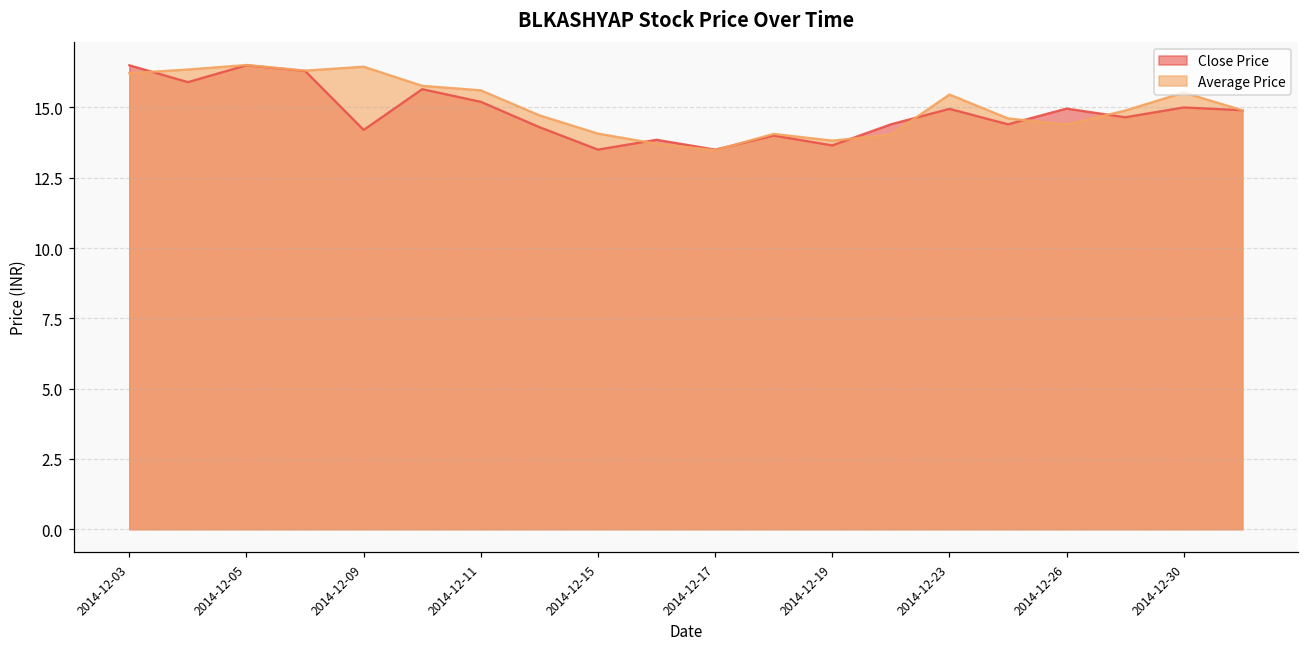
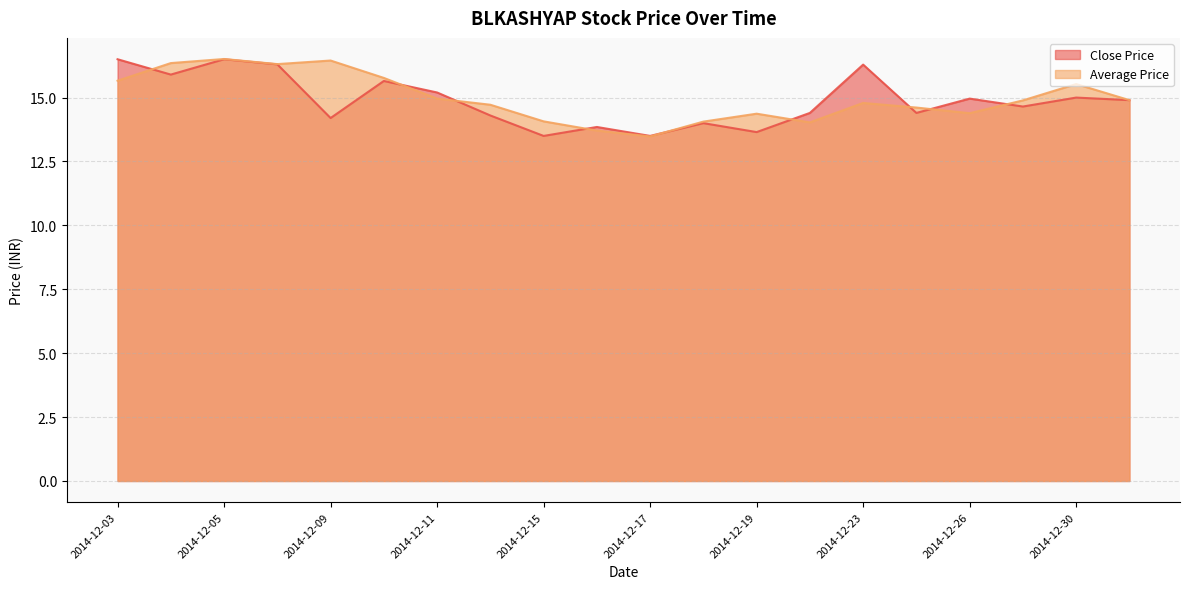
  {
    "Close Price": {
      "2014-12-03": 16.5,
      "2014-12-09": 14.2,
      "2014-12-11": 15.2,
      "2014-12-15": 13.5,
      "2014-12-19": 13.7,
-     "2014-12-23": 15.0,
+     "2014-12-23": 16.3,
      "2014-12-26": 15.0,
      "2014-12-30": 15.0
    },
    "Average Price": {
-     "2014-12-03": 16.2,
+     "2014-12-03": 15.7,
      "2014-12-09": 16.5,
-     "2014-12-11": 15.6,
+     "2014-12-11": 15.0,
      "2014-12-15": 14.1,
-     "2014-12-19": 13.8,
-     "2014-12-23": 15.5,
+     "2014-12-19": 14.4,
+     "2014-12-23": 14.8,
      "2014-12-26": 14.4
    }
  }
